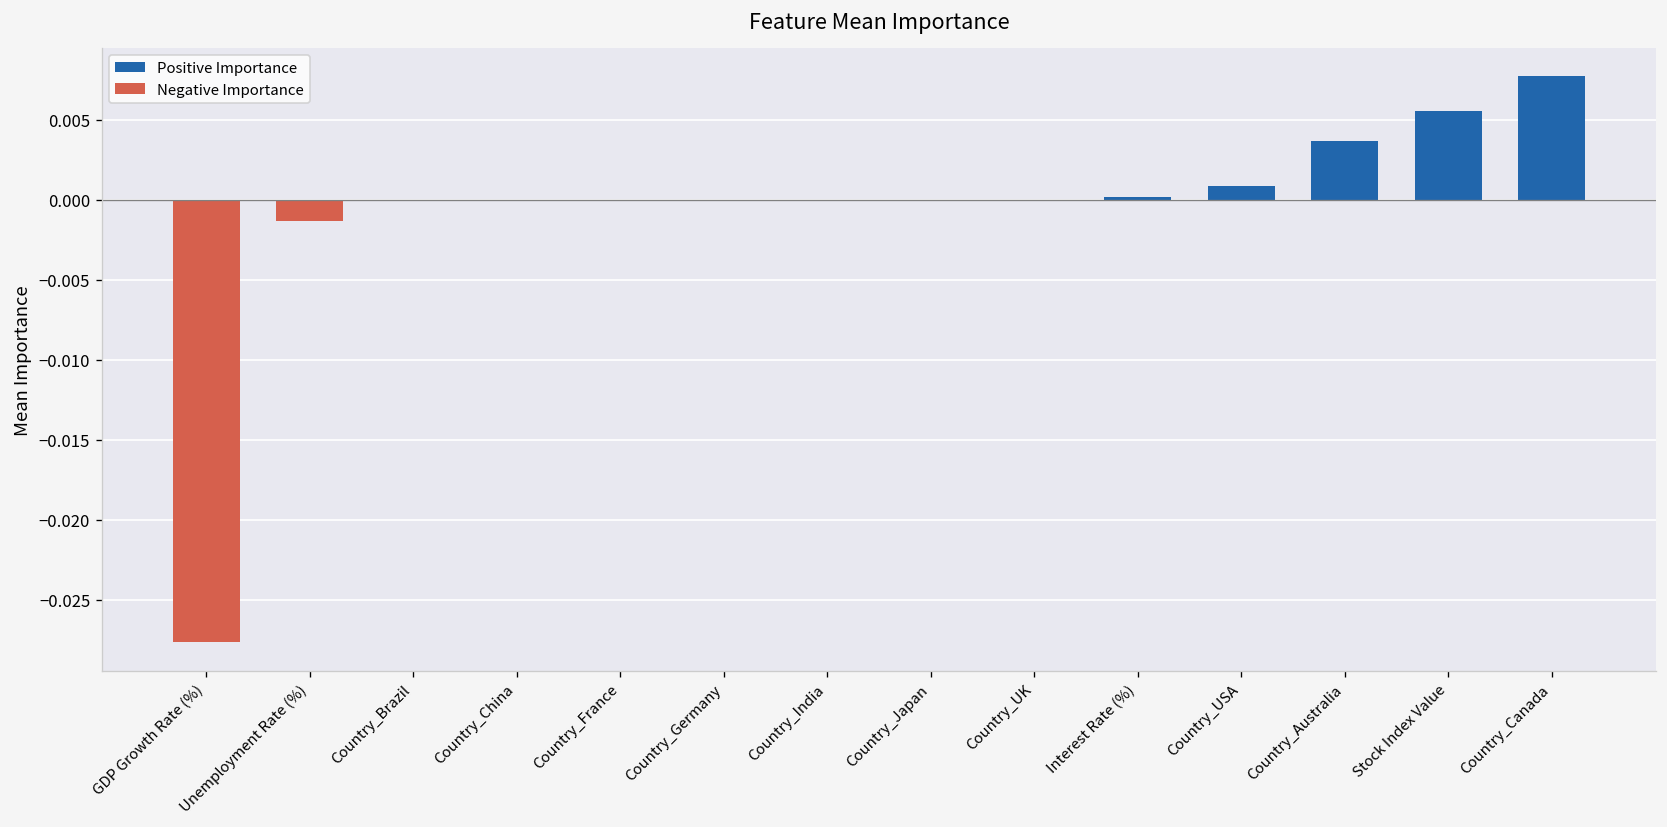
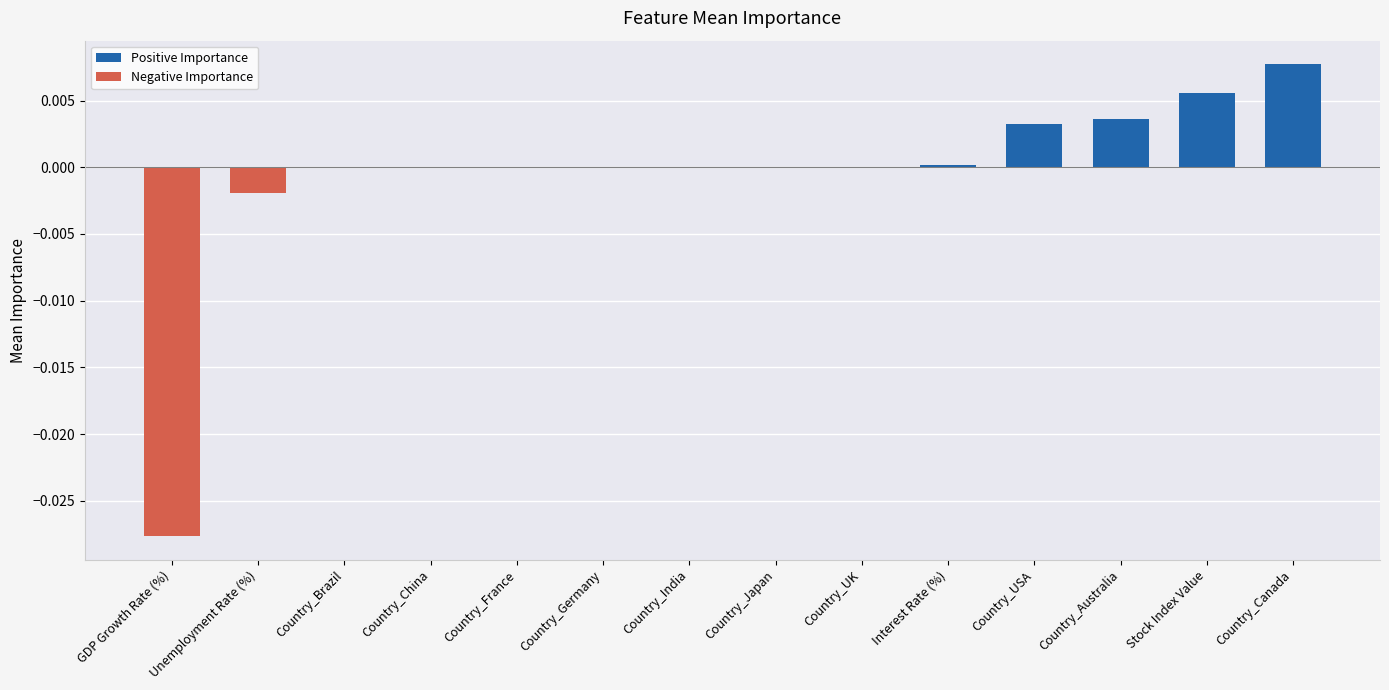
  {
    "Positive Importance": {
      "GDP Growth Rate (%)": 0.0000,
      "Unemployment Rate (%)": 0.0000,
      "Country_Brazil": 0.0000,
      "Country_China": 0.0000,
      "Country_France": 0.0000,
      "Country_Germany": 0.0000,
      "Country_India": 0.0000,
      "Country_Japan": 0.0000,
      "Country_UK": 0.0000,
-     "Country_USA": 0.0008,
+     "Country_USA": 0.0033,
      "Country_Australia": 0.0037,
      "Stock Index Value": 0.0056,
      "Country_Canada": 0.0077
    },
    "Negative Importance": {
      "GDP Growth Rate (%)": -0.0276,
-     "Unemployment Rate (%)": -0.0013,
+     "Unemployment Rate (%)": -0.0020,
      "Country_Brazil": 0.0000,
      "Country_China": 0.0000,
      "Country_France": 0.0000,
      "Country_Germany": 0.0000,
      "Country_India": 0.0000,
      "Country_Japan": 0.0000,
      "Country_UK": 0.0000,
      "Interest Rate (%)": 0.0000,
      "Country_USA": 0.0000,
      "Country_Australia": 0.0000,
      "Stock Index Value": 0.0000,
      "Country_Canada": 0.0000
    }
  }
